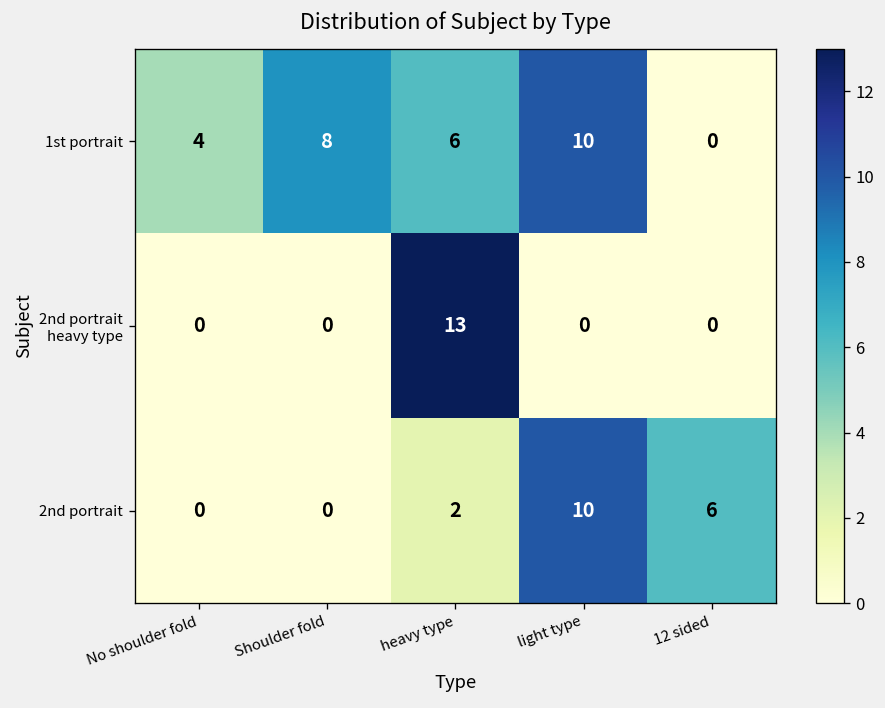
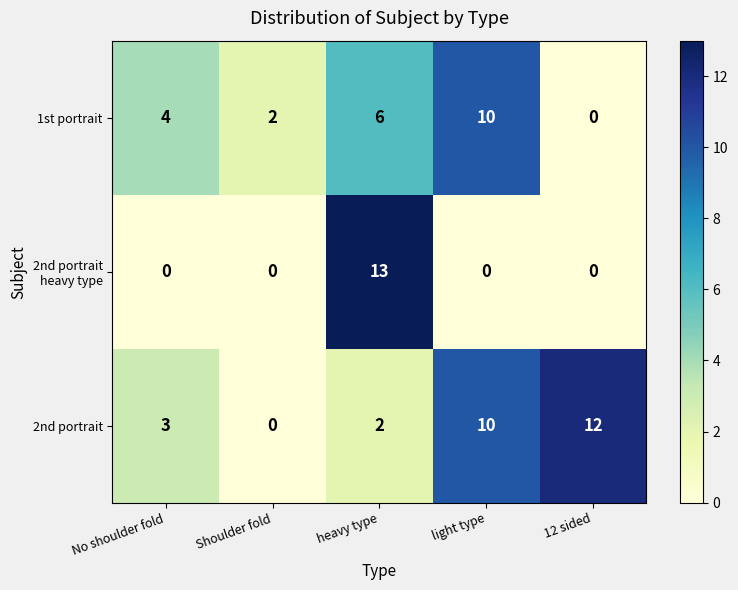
  {
    "1st portrait": {
      "No shoulder fold": 4,
-     "Shoulder fold": 8,
+     "Shoulder fold": 2,
      "heavy type": 6,
      "light type": 10,
      "12 sided": 0
    },
    "2nd portrait heavy type": {
      "No shoulder fold": 0,
      "Shoulder fold": 0,
      "heavy type": 13,
      "light type": 0,
      "12 sided": 0
    },
    "2nd portrait": {
-     "No shoulder fold": 0,
+     "No shoulder fold": 3,
      "Shoulder fold": 0,
      "heavy type": 2,
      "light type": 10,
-     "12 sided": 6
+     "12 sided": 12
    }
  }
